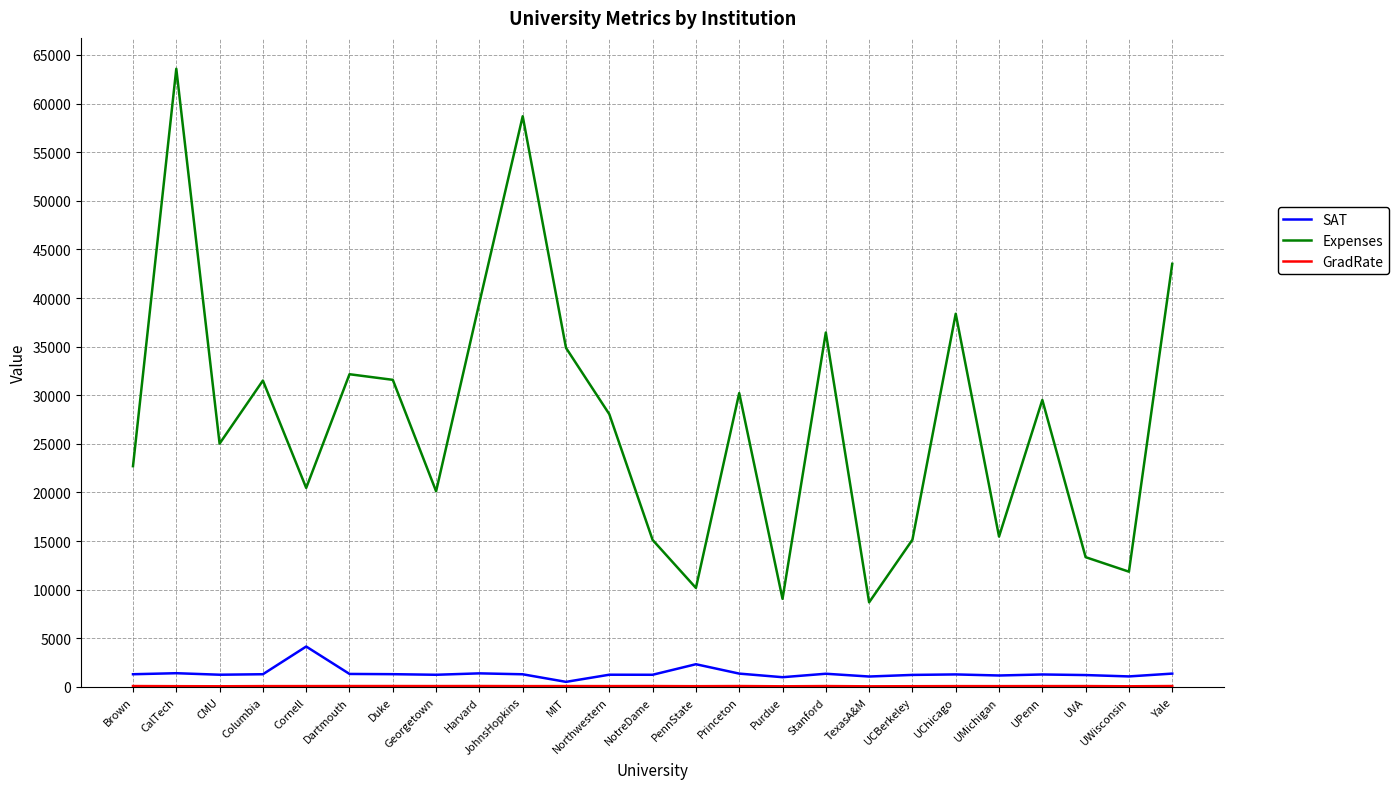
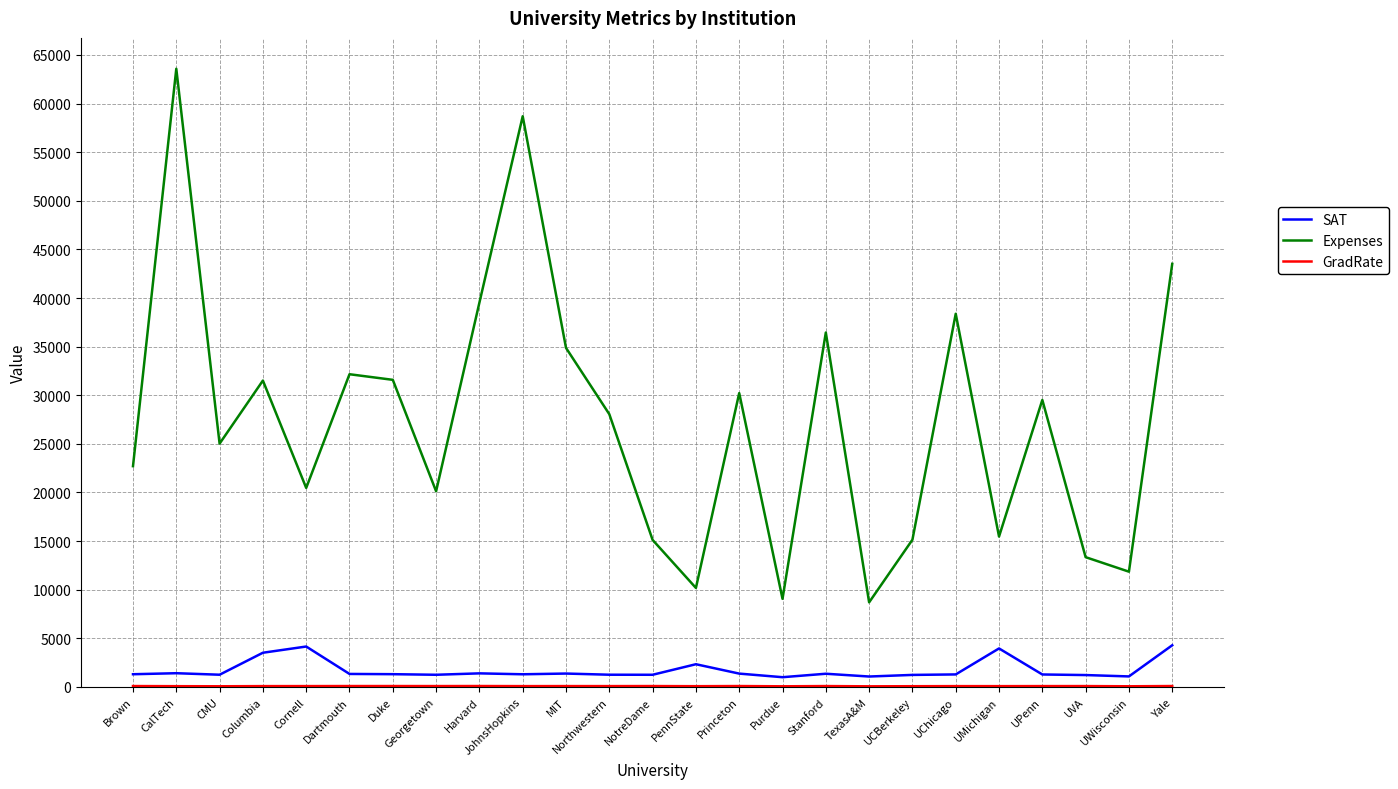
  {
    "SAT": {
      "Brown": 1000,
      "CalTech": 1000,
      "CMU": 1000,
-     "Columbia": 1000,
+     "Columbia": 4000,
      "Cornell": 4000,
      "Dartmouth": 1000,
      "Duke": 1000,
      "Georgetown": 1000,
      "Harvard": 1000,
      "JohnsHopkins": 1000,
-     "MIT": 500,
+     "MIT": 1400,
      "Northwestern": 1000,
      "NotreDame": 1000,
      "PennState": 2000,
      "Princeton": 1000,
      "Purdue": 1000,
      "Stanford": 1000,
      "TexasA&M": 1000,
      "UCBerkeley": 1000,
      "UChicago": 1000,
-     "UMichigan": 1000,
+     "UMichigan": 4000,
      "UPenn": 1000,
      "UVA": 1000,
      "UWisconsin": 1000,
-     "Yale": 1000
+     "Yale": 4000
    },
    "Expenses": {
      "Brown": 23000,
      "CalTech": 64000,
      "CMU": 25000,
      "Columbia": 32000,
      "Cornell": 20000,
      "Dartmouth": 32000,
      "Duke": 32000,
      "Georgetown": 20000,
      "Harvard": 40000,
      "JohnsHopkins": 59000,
      "MIT": 35000,
      "Northwestern": 28000,
      "NotreDame": 15000,
      "PennState": 10000,
      "Princeton": 30000,
      "Purdue": 9000,
      "Stanford": 36000,
      "TexasA&M": 9000,
      "UCBerkeley": 15000,
      "UChicago": 38000,
      "UMichigan": 15000,
      "UPenn": 30000,
      "UVA": 13000,
      "UWisconsin": 12000,
      "Yale": 44000
    },
    "GradRate": {
      "Brown": 0,
      "CalTech": 0,
      "CMU": 0,
      "Columbia": 0,
      "Cornell": 0,
      "Dartmouth": 0,
      "Duke": 0,
      "Georgetown": 0,
      "Harvard": 0,
      "JohnsHopkins": 0,
      "MIT": 0,
      "Northwestern": 0,
      "NotreDame": 0,
      "PennState": 0,
      "Princeton": 0,
      "Purdue": 0,
      "Stanford": 0,
      "TexasA&M": 0,
      "UCBerkeley": 0,
      "UChicago": 0,
      "UMichigan": 0,
      "UPenn": 0,
      "UVA": 0,
      "UWisconsin": 0,
      "Yale": 0
    }
  }
